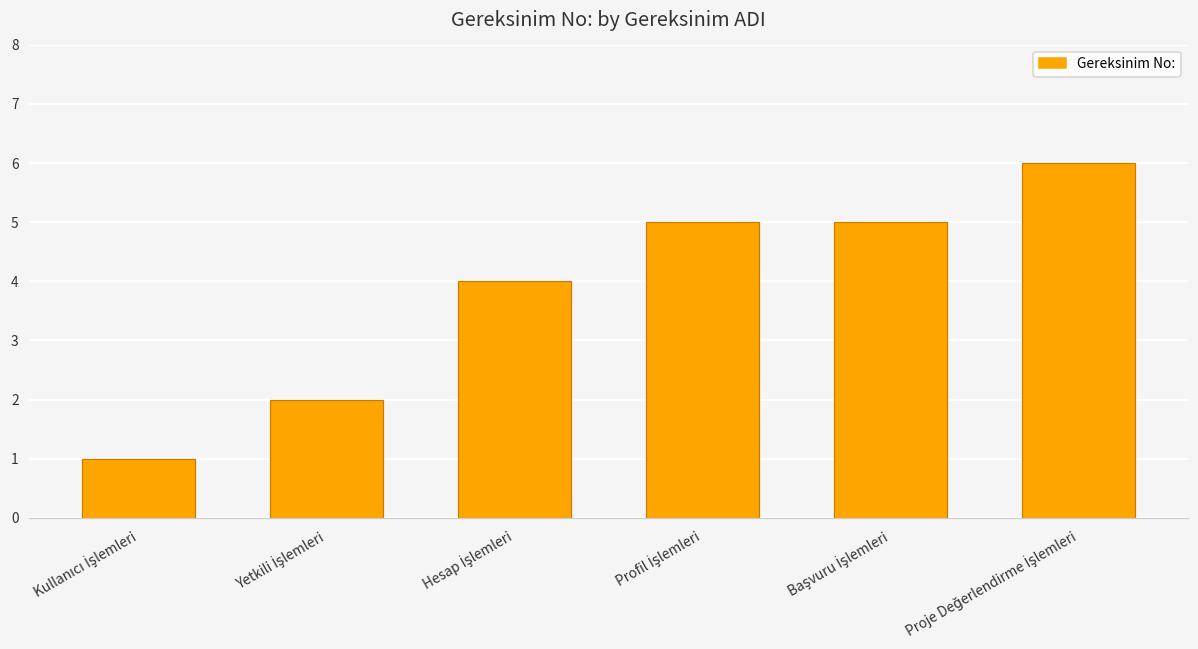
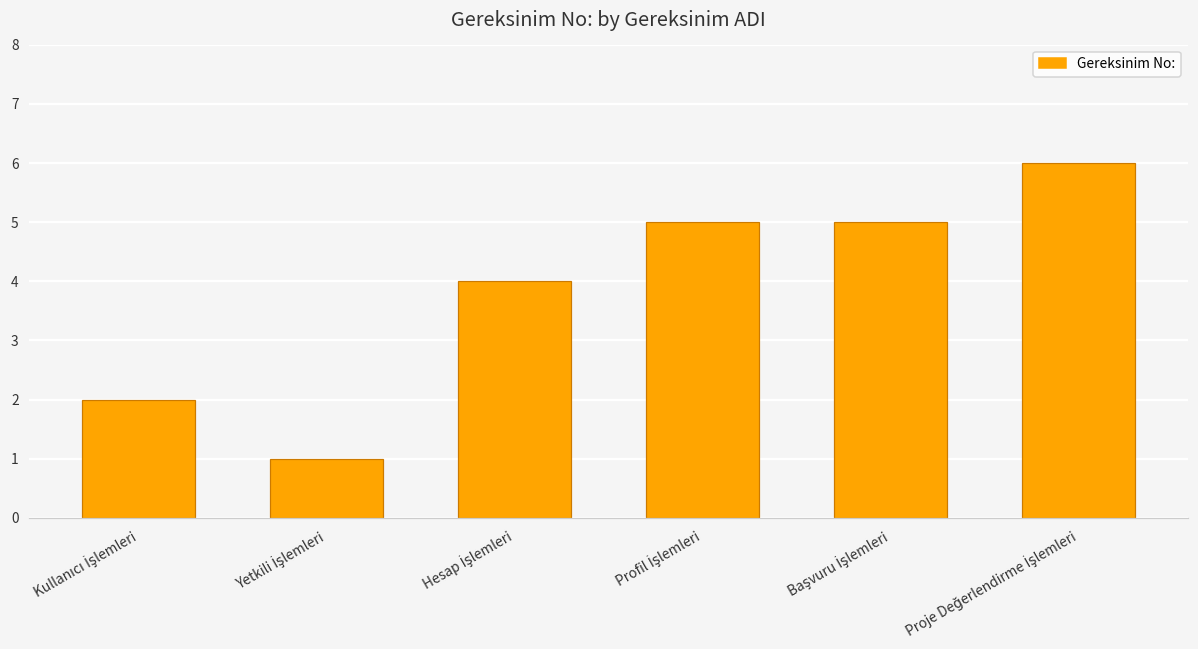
  {
-   "Kullanıcı İşlemleri": 1,
-   "Yetkili İşlemleri": 2,
+   "Kullanıcı İşlemleri": 2,
+   "Yetkili İşlemleri": 1,
    "Hesap İşlemleri": 4,
    "Profil İşlemleri": 5,
    "Başvuru İşlemleri": 5,
    "Proje Değerlendirme İşlemleri": 6
  }
